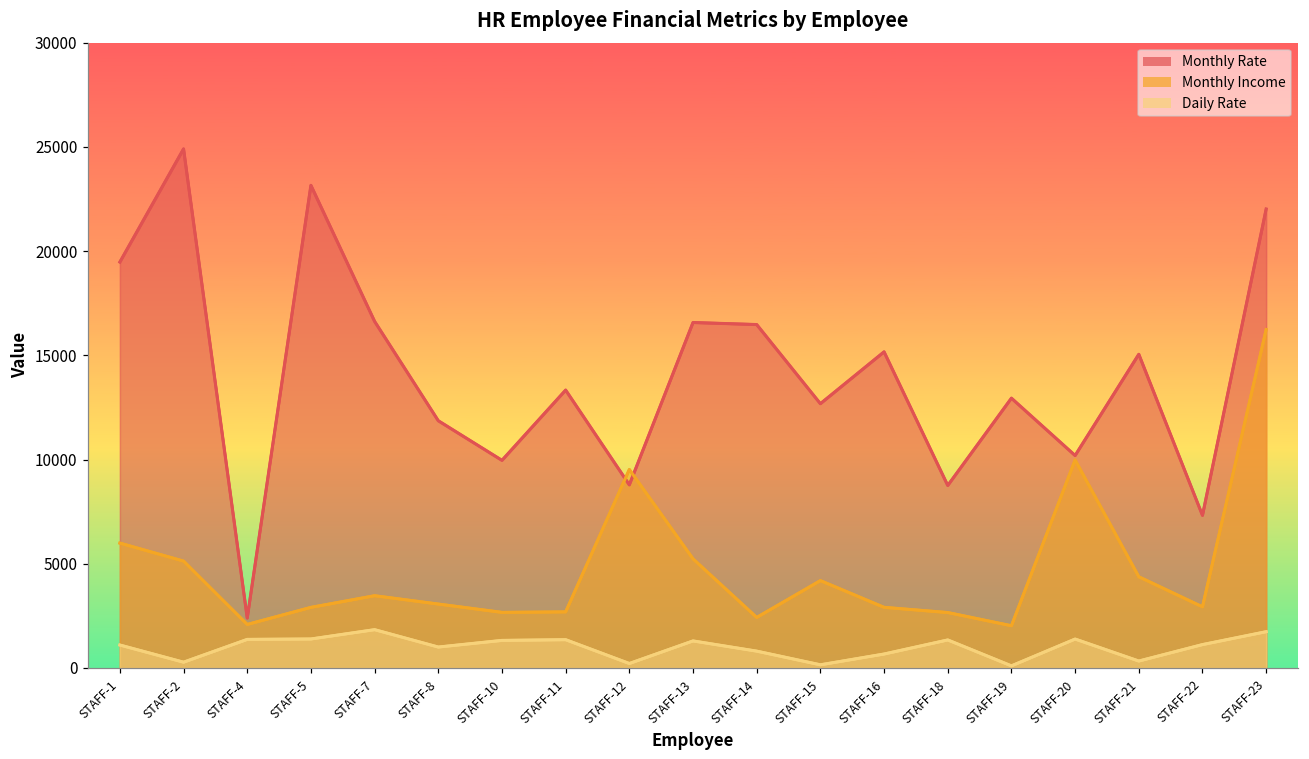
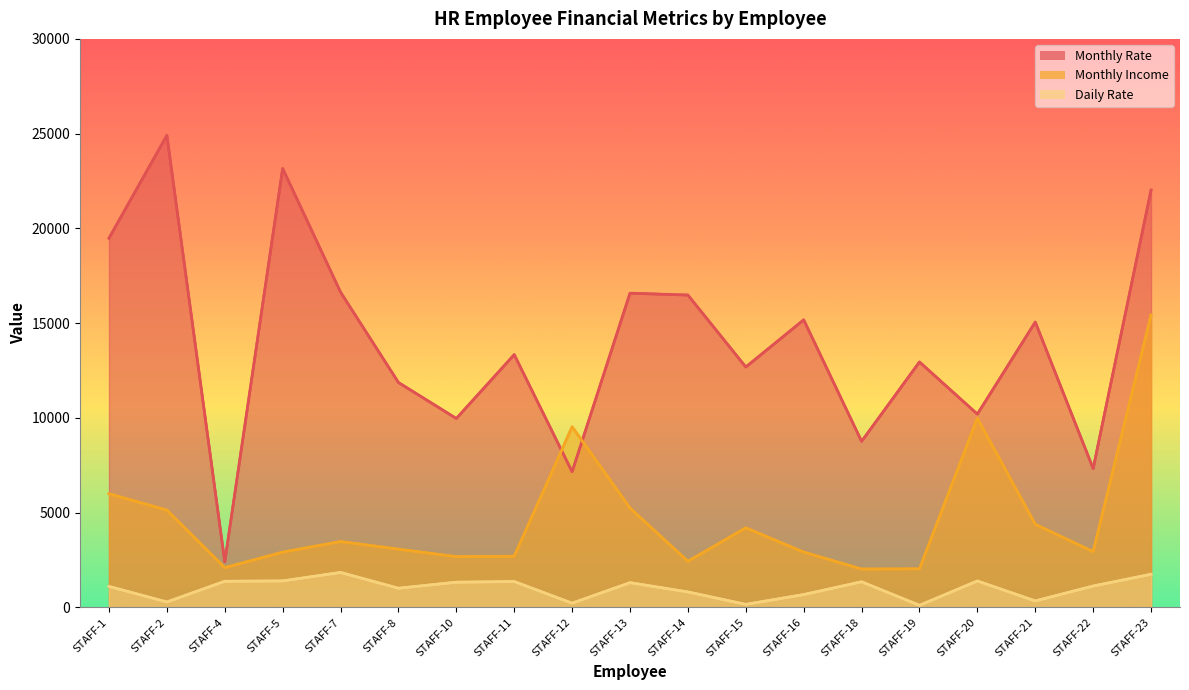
  {
    "Monthly Rate": {
      "STAFF-1": 19500,
      "STAFF-2": 24900,
      "STAFF-4": 2400,
      "STAFF-5": 23200,
      "STAFF-7": 16600,
      "STAFF-8": 11900,
      "STAFF-10": 10000,
      "STAFF-11": 13300,
-     "STAFF-12": 8800,
+     "STAFF-12": 7200,
      "STAFF-13": 16600,
      "STAFF-14": 16500,
      "STAFF-15": 12700,
      "STAFF-16": 15200,
      "STAFF-18": 8800,
      "STAFF-19": 12900,
      "STAFF-20": 10200,
      "STAFF-21": 15100,
      "STAFF-22": 7300,
      "STAFF-23": 22000
    },
    "Monthly Income": {
      "STAFF-1": 6000,
      "STAFF-2": 5100,
      "STAFF-4": 2100,
      "STAFF-5": 2900,
      "STAFF-7": 3500,
      "STAFF-8": 3100,
      "STAFF-10": 2700,
      "STAFF-11": 2700,
      "STAFF-12": 9500,
      "STAFF-13": 5200,
      "STAFF-14": 2400,
      "STAFF-15": 4200,
      "STAFF-16": 2900,
-     "STAFF-18": 2700,
+     "STAFF-18": 2000,
      "STAFF-19": 2000,
      "STAFF-20": 10000,
      "STAFF-21": 4400,
      "STAFF-22": 2900,
-     "STAFF-23": 16200
+     "STAFF-23": 15400
    },
    "Daily Rate": {
      "STAFF-1": 1100,
      "STAFF-2": 300,
      "STAFF-4": 1400,
      "STAFF-5": 1400,
      "STAFF-7": 1800,
      "STAFF-8": 1000,
      "STAFF-10": 1300,
      "STAFF-11": 1400,
      "STAFF-12": 200,
      "STAFF-13": 1300,
      "STAFF-14": 800,
      "STAFF-15": 200,
      "STAFF-16": 700,
      "STAFF-18": 1300,
      "STAFF-19": 100,
      "STAFF-20": 1400,
      "STAFF-21": 300,
      "STAFF-22": 1100,
      "STAFF-23": 1700
    }
  }
